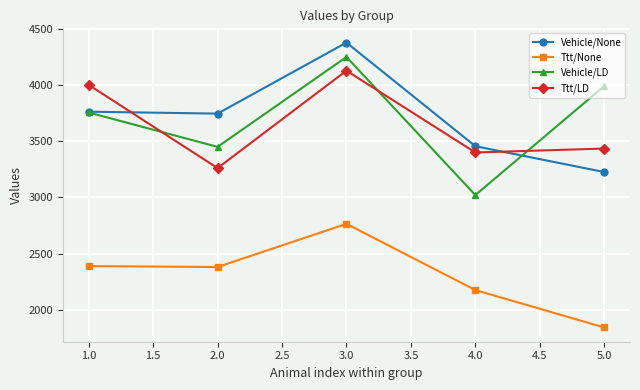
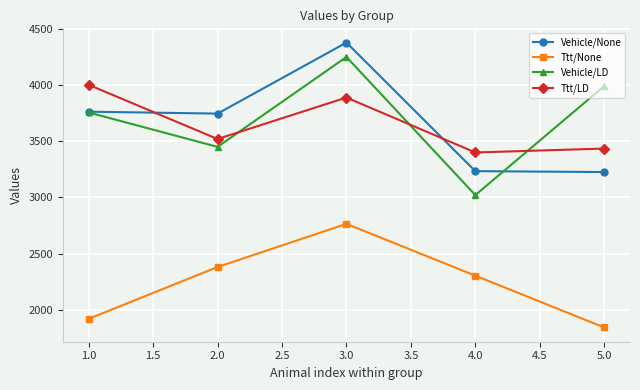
  {
    "Vehicle/None": {
      "2.0": 3750,
      "3.0": 4380,
-     "4.0": 3460,
+     "4.0": 3230,
      "5.0": 3230
    },
    "Ttt/None": {
-     "1.0": 2390,
+     "1.0": 1920,
      "2.0": 2380,
      "3.0": 2770,
-     "4.0": 2180,
+     "4.0": 2300,
      "5.0": 1840
    },
    "Vehicle/LD": {
      "2.0": 3450,
      "3.0": 4250,
      "4.0": 3020
    },
    "Ttt/LD": {
      "1.0": 4000,
-     "2.0": 3260,
-     "3.0": 4130,
+     "2.0": 3520,
+     "3.0": 3890,
      "4.0": 3400,
      "5.0": 3440
    }
  }
